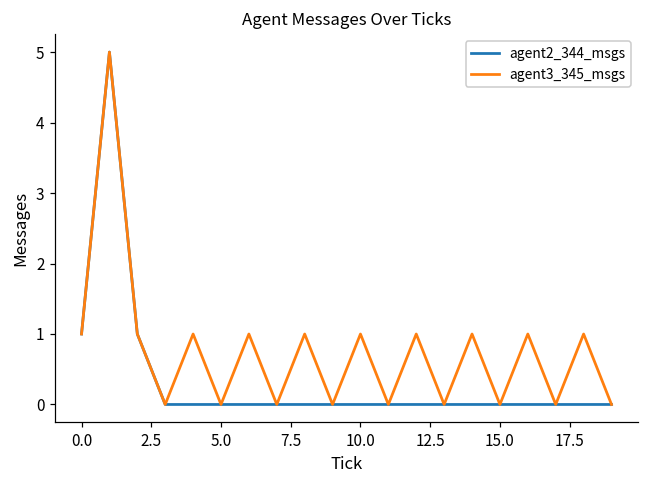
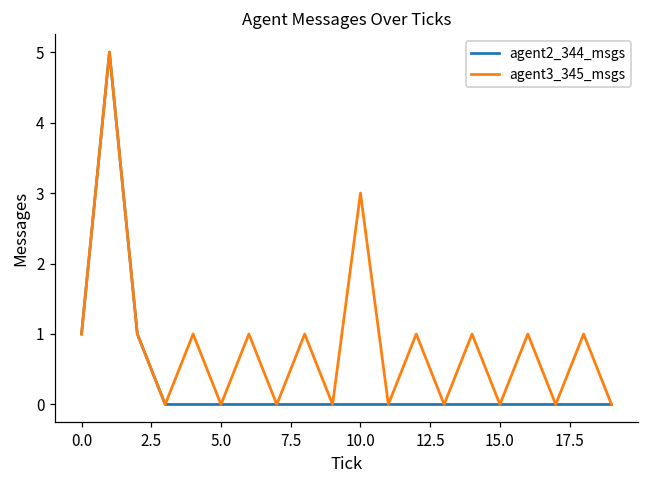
  {
    "agent2_344_msgs": {
      "10.0": 0
    },
    "agent3_345_msgs": {
-     "10.0": 1
+     "10.0": 3
    }
  }
